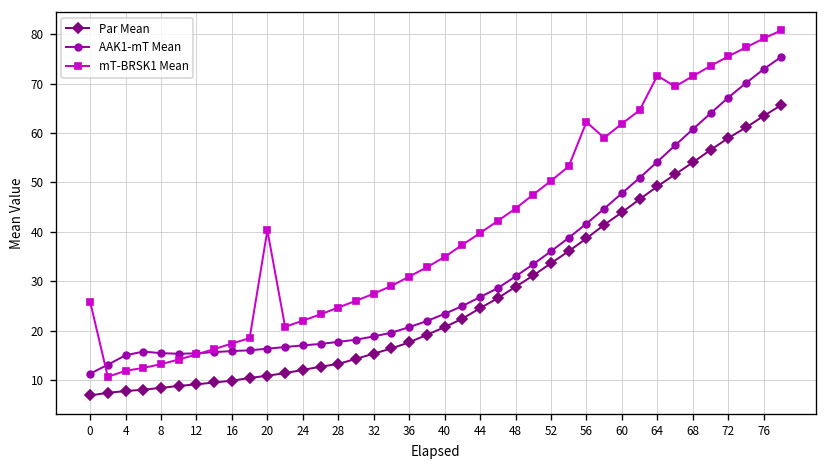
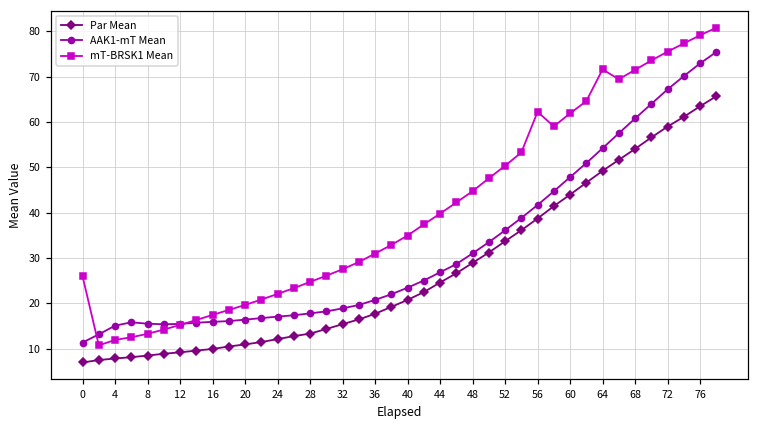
  {
    "mT-BRSK1 Mean": {
      "0": 26,
      "4": 12,
      "8": 13,
      "16": 17,
-     "20": 40,
+     "20": 20,
      "24": 22,
      "28": 25,
      "32": 28,
      "36": 31,
      "40": 35,
      "44": 40,
      "48": 45,
      "52": 50,
      "56": 62,
      "60": 62,
      "64": 72,
      "68": 71,
      "72": 76,
      "76": 79
    }
  }
